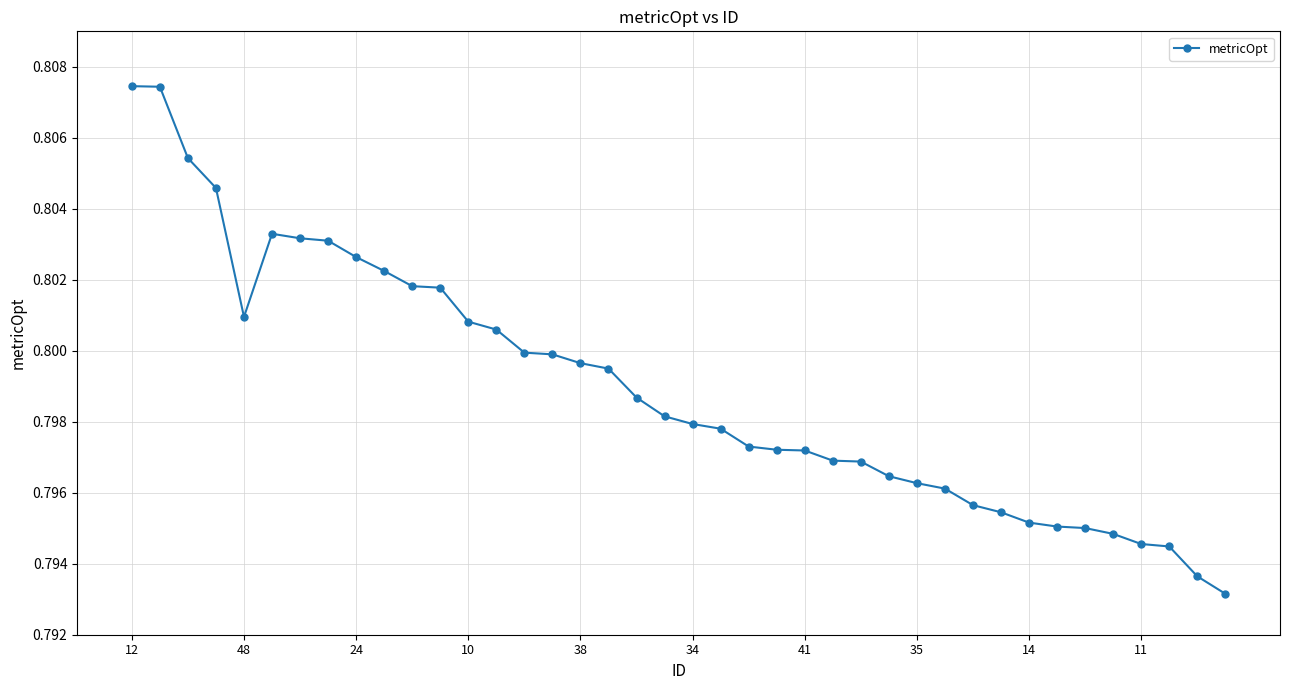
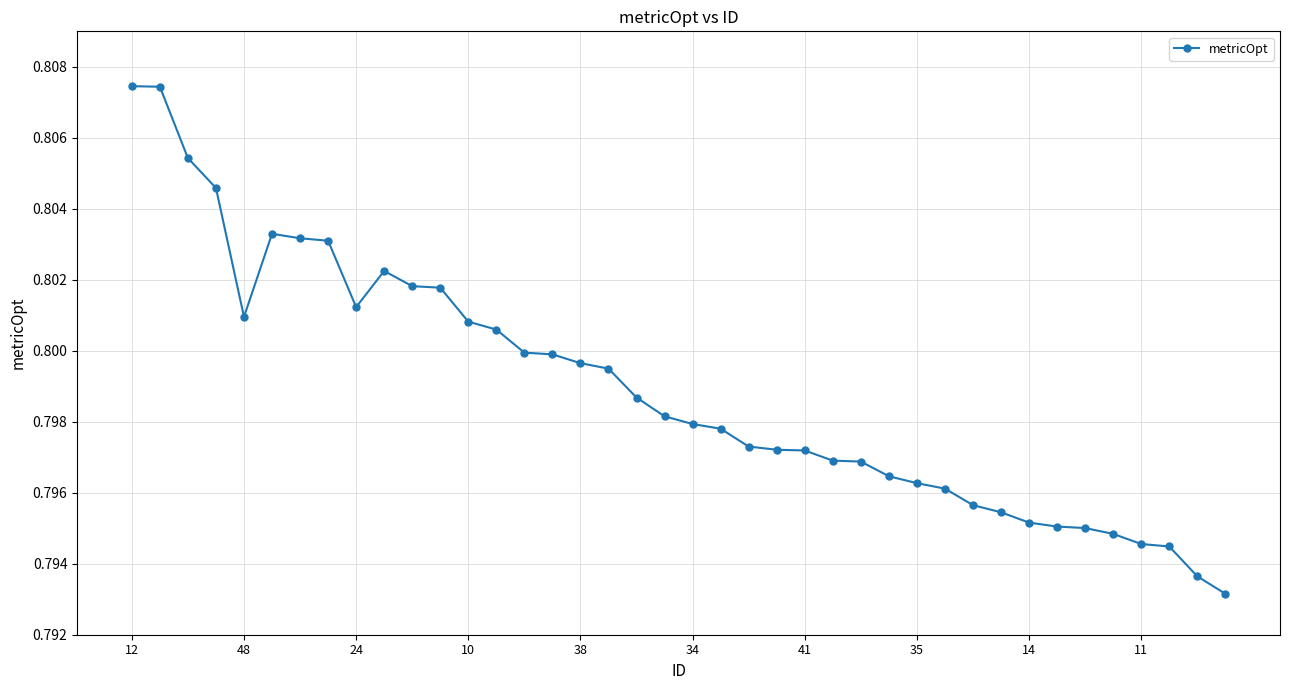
  {
    "12": 0.8075,
    "48": 0.8010,
-   "24": 0.8026,
+   "24": 0.8012,
    "41": 0.7972
  }
